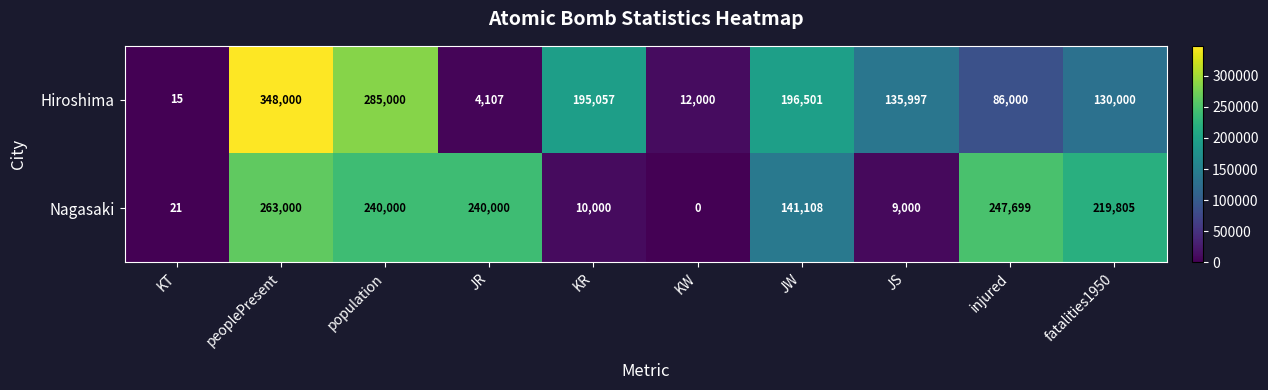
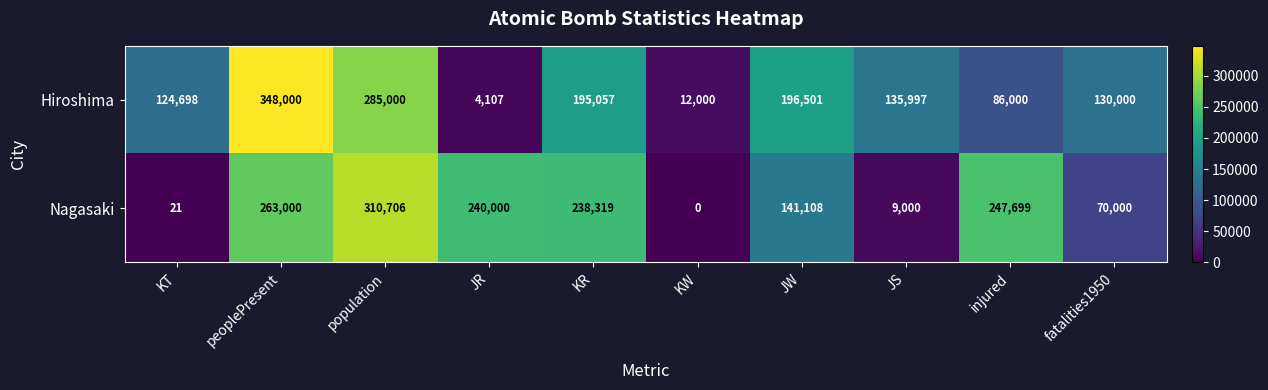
  {
    "Hiroshima": {
-     "KT": "15",
+     "KT": "124,698",
      "peoplePresent": "348,000",
      "population": "285,000",
      "JR": "4,107",
      "KR": "195,057",
      "KW": "12,000",
      "JW": "196,501",
      "JS": "135,997",
      "injured": "86,000",
      "fatalities1950": "130,000"
    },
    "Nagasaki": {
      "KT": "21",
      "peoplePresent": "263,000",
-     "population": "240,000",
+     "population": "310,706",
      "JR": "240,000",
-     "KR": "10,000",
+     "KR": "238,319",
      "KW": "0",
      "JW": "141,108",
      "JS": "9,000",
      "injured": "247,699",
-     "fatalities1950": "219,805"
+     "fatalities1950": "70,000"
    }
  }
